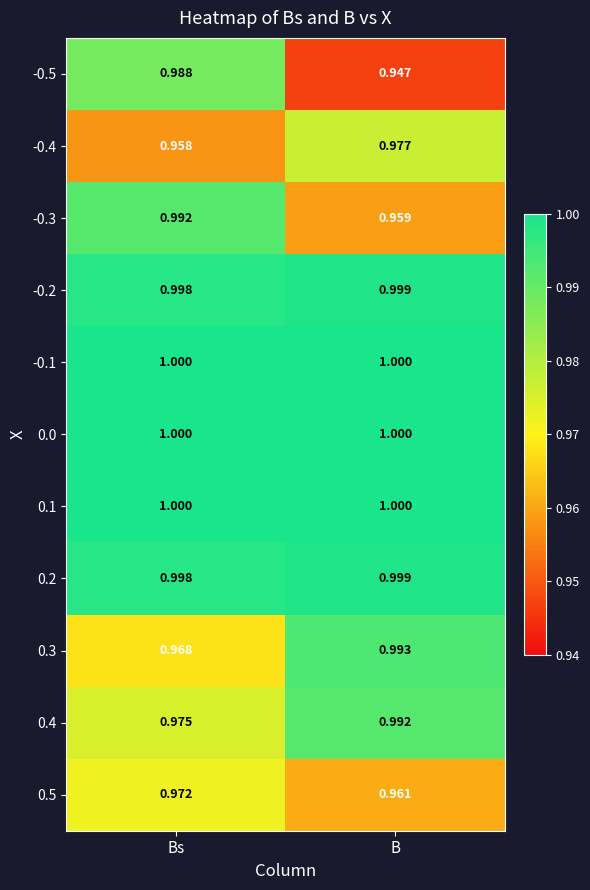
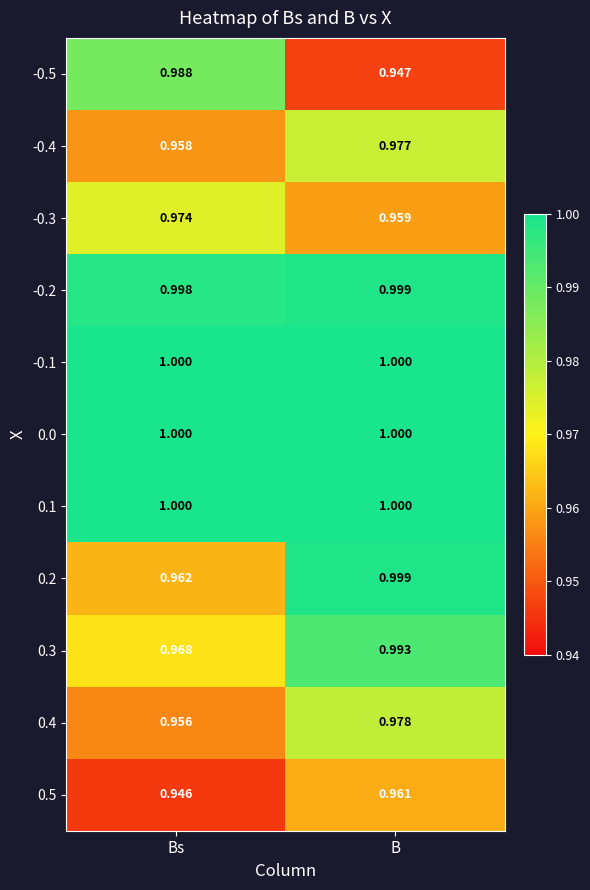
  {
    "-0.5": {
      "Bs": 0.988,
      "B": 0.947
    },
    "-0.4": {
      "Bs": 0.958,
      "B": 0.977
    },
    "-0.3": {
-     "Bs": 0.992,
+     "Bs": 0.974,
      "B": 0.959
    },
    "-0.2": {
      "Bs": 0.998,
      "B": 0.999
    },
    "-0.1": {
      "Bs": 1.000,
      "B": 1.000
    },
    "0.0": {
      "Bs": 1.000,
      "B": 1.000
    },
    "0.1": {
      "Bs": 1.000,
      "B": 1.000
    },
    "0.2": {
-     "Bs": 0.998,
+     "Bs": 0.962,
      "B": 0.999
    },
    "0.3": {
      "Bs": 0.968,
      "B": 0.993
    },
    "0.4": {
-     "Bs": 0.975,
-     "B": 0.992
+     "Bs": 0.956,
+     "B": 0.978
    },
    "0.5": {
-     "Bs": 0.972,
+     "Bs": 0.946,
      "B": 0.961
    }
  }
